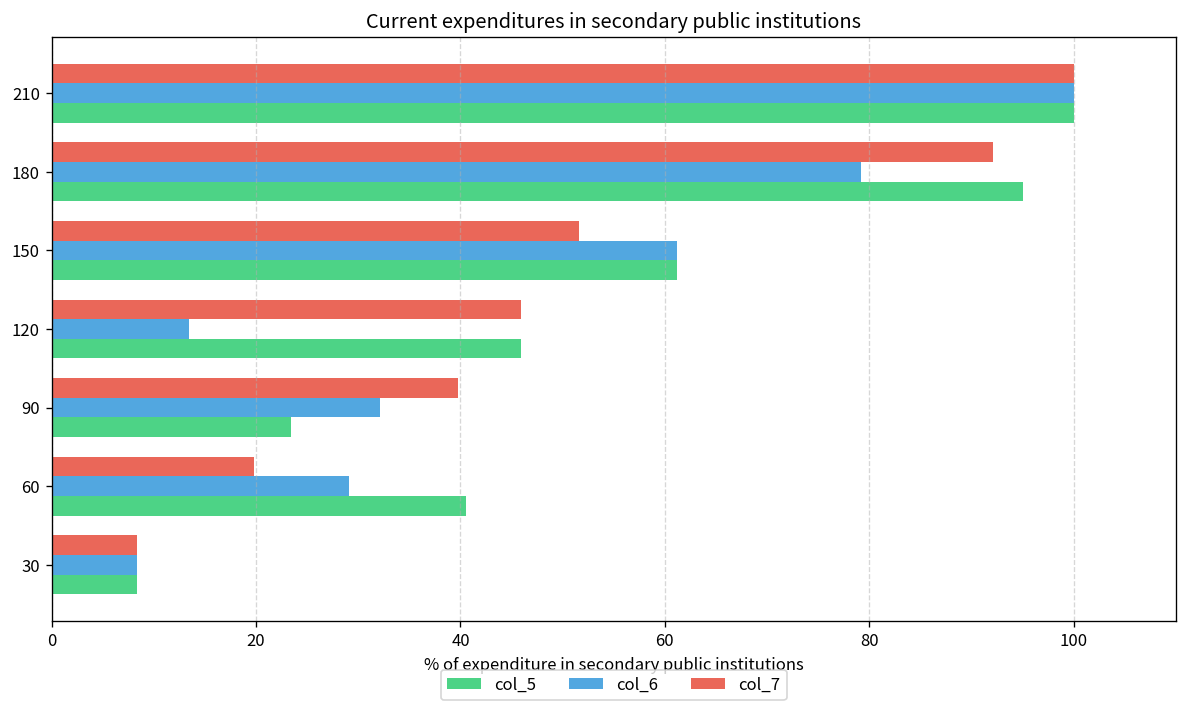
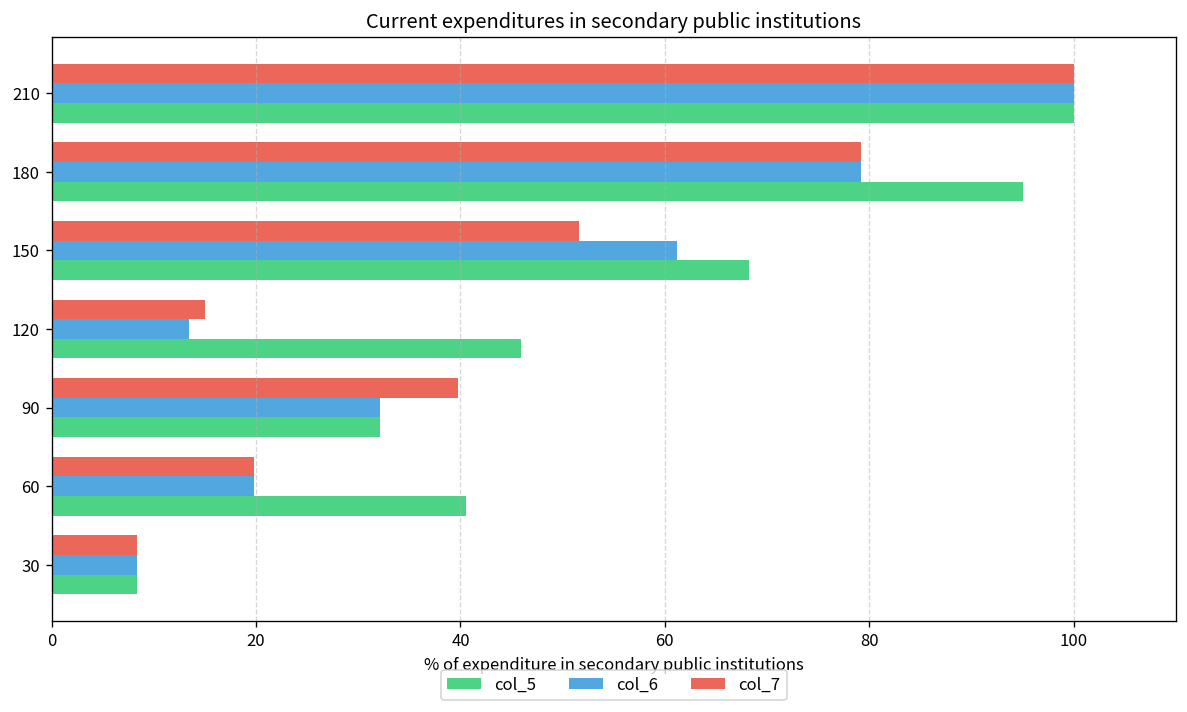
  {
    "col_5": {
      "210": 100,
      "180": 95,
-     "150": 61,
+     "150": 68,
      "120": 46,
-     "90": 23,
+     "90": 32,
      "60": 41,
      "30": 8
    },
    "col_6": {
      "210": 100,
      "180": 79,
      "150": 61,
      "120": 13,
      "90": 32,
-     "60": 29,
+     "60": 20,
      "30": 8
    },
    "col_7": {
      "210": 100,
-     "180": 92,
+     "180": 79,
      "150": 52,
-     "120": 46,
+     "120": 15,
      "90": 40,
      "60": 20,
      "30": 8
    }
  }
